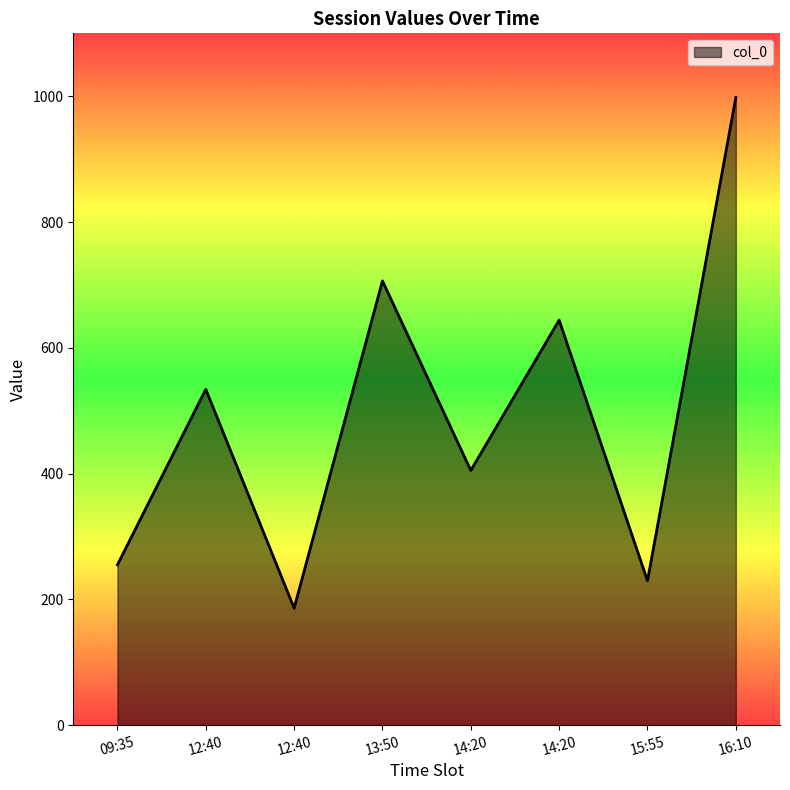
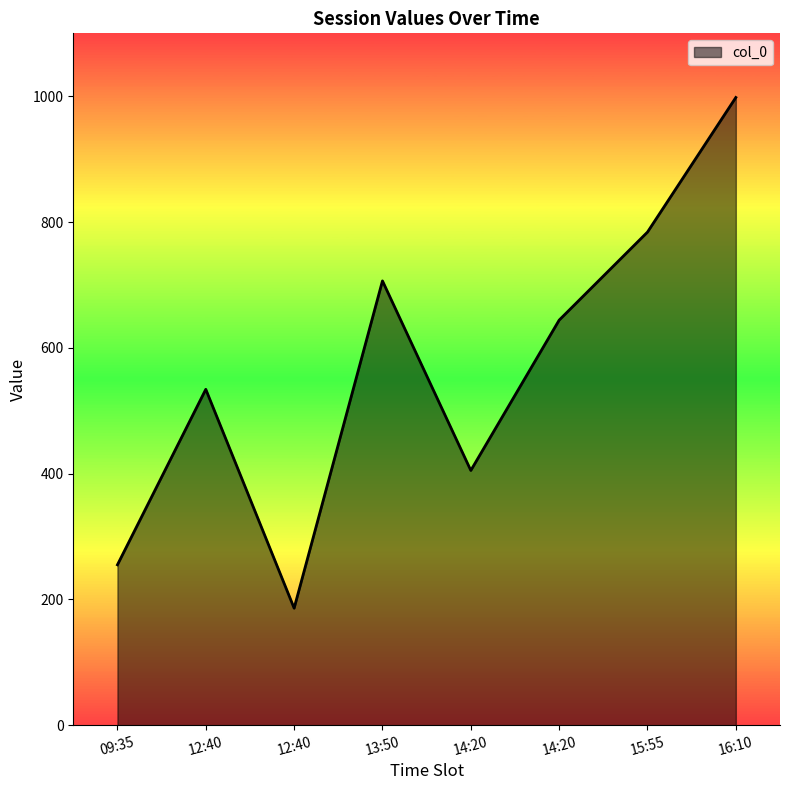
  {
    "09:35": 260,
    "13:50": 710,
-   "15:55": 230,
+   "15:55": 780,
    "16:10": 1000
  }
